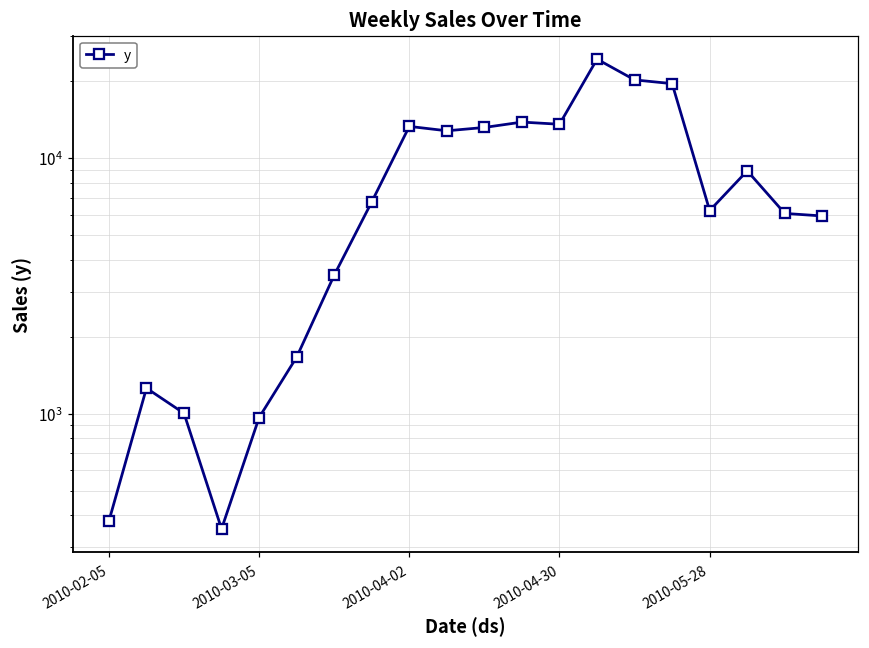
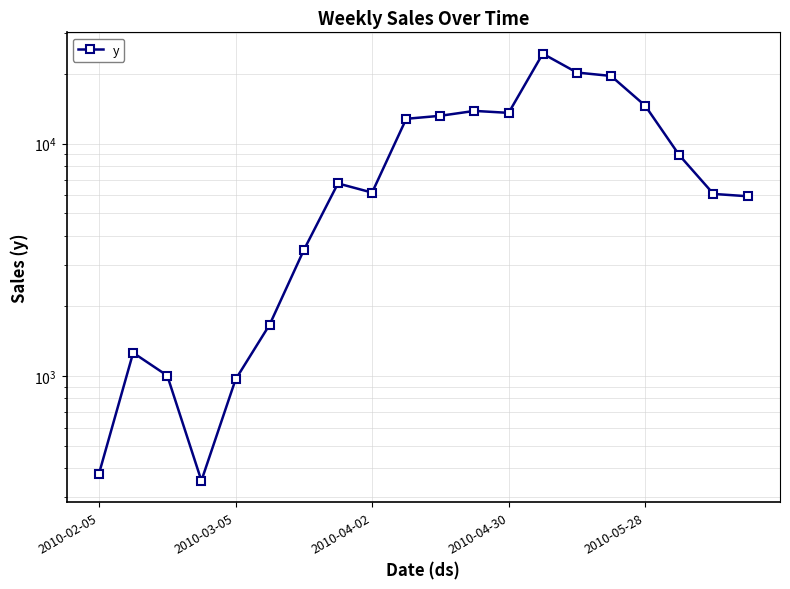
  {
    "2010-02-05": 380,
    "2010-03-05": 970,
-   "2010-04-02": 13000,
+   "2010-04-02": 6200,
    "2010-04-30": 14000,
-   "2010-05-28": 6200
+   "2010-05-28": 15000
  }
